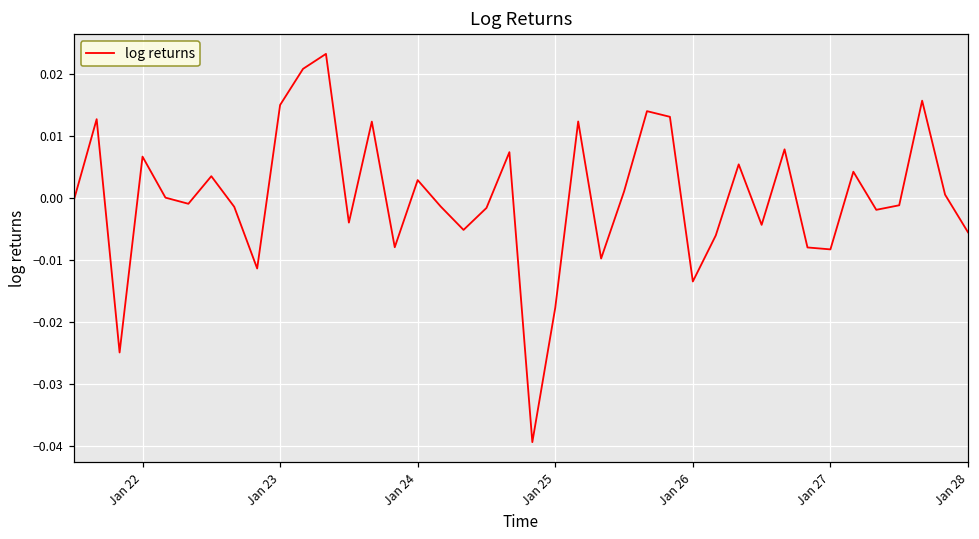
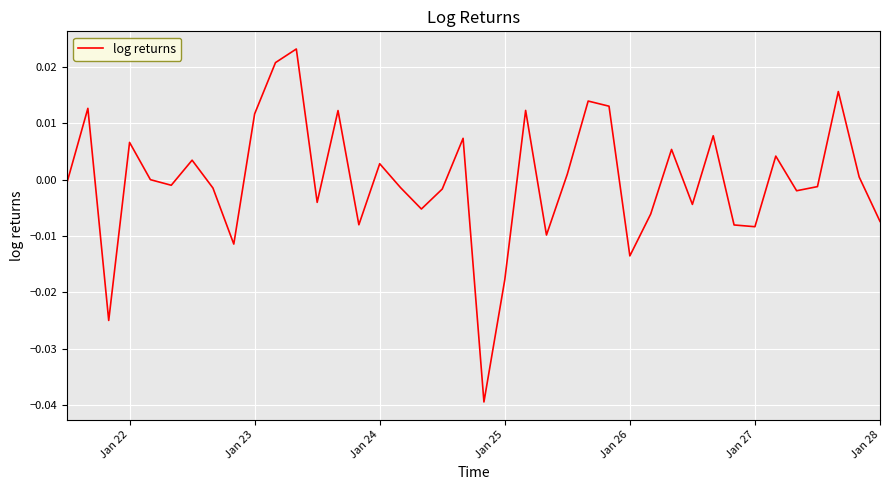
  {
    "Jan 22": 0.007,
-   "Jan 23": 0.015,
+   "Jan 23": 0.012,
    "Jan 24": 0.003,
    "Jan 25": -0.018,
    "Jan 26": -0.014,
    "Jan 27": -0.008,
-   "Jan 28": -0.006
+   "Jan 28": -0.007
  }
